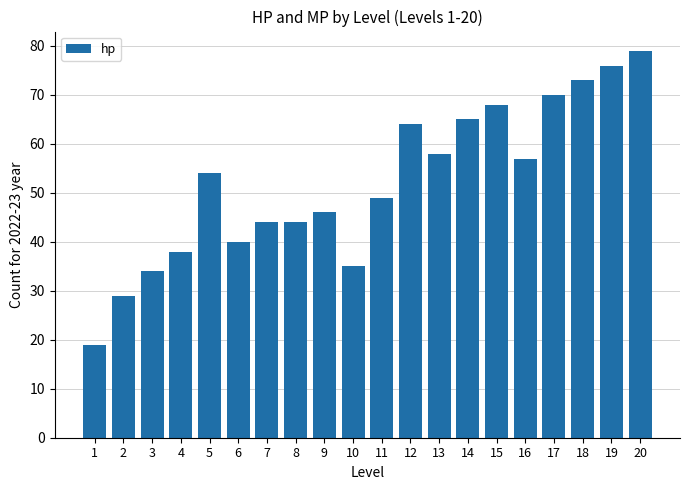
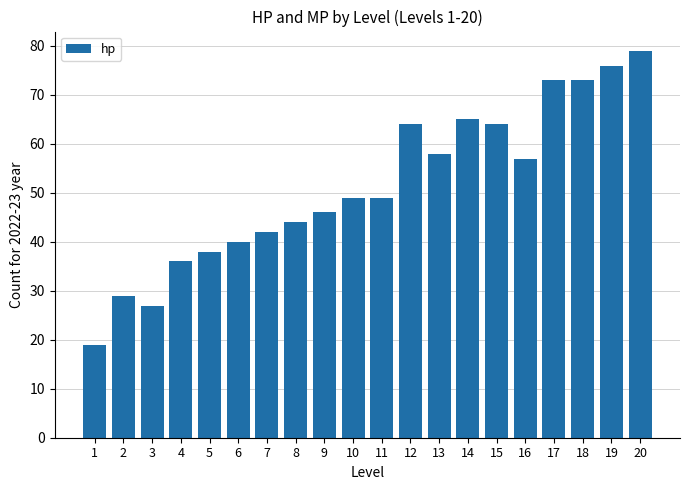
  {
    "1": 19,
    "2": 29,
-   "3": 34,
-   "4": 38,
-   "5": 54,
+   "3": 27,
+   "4": 36,
+   "5": 38,
    "6": 40,
-   "7": 44,
+   "7": 42,
    "8": 44,
    "9": 46,
-   "10": 35,
+   "10": 49,
    "11": 49,
    "12": 64,
    "13": 58,
    "14": 65,
-   "15": 68,
+   "15": 64,
    "16": 57,
-   "17": 70,
+   "17": 73,
    "18": 73,
    "19": 76,
    "20": 79
  }
